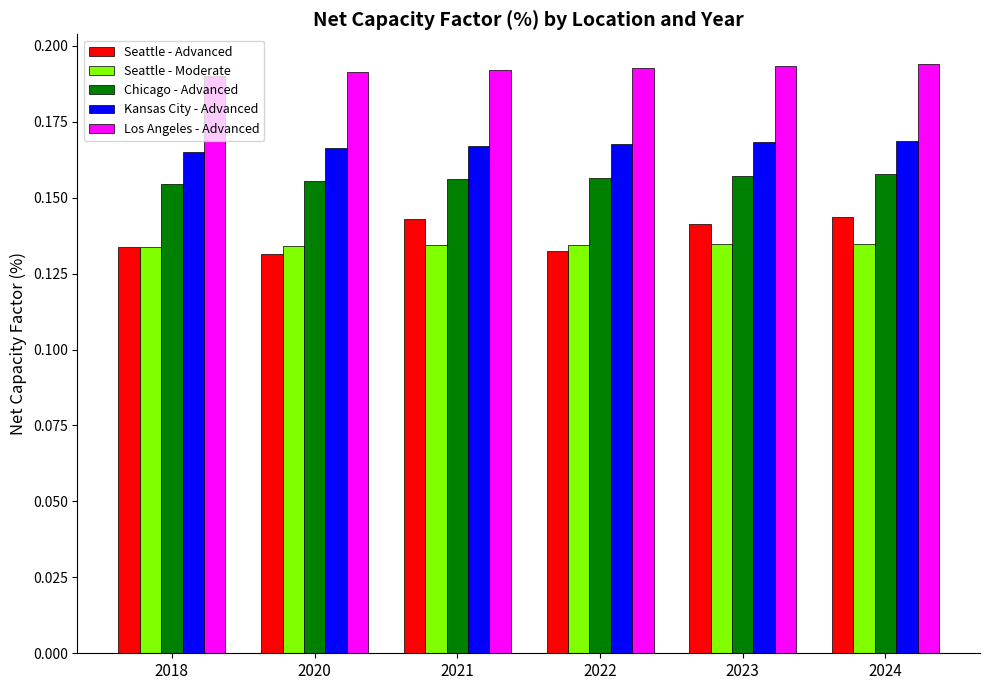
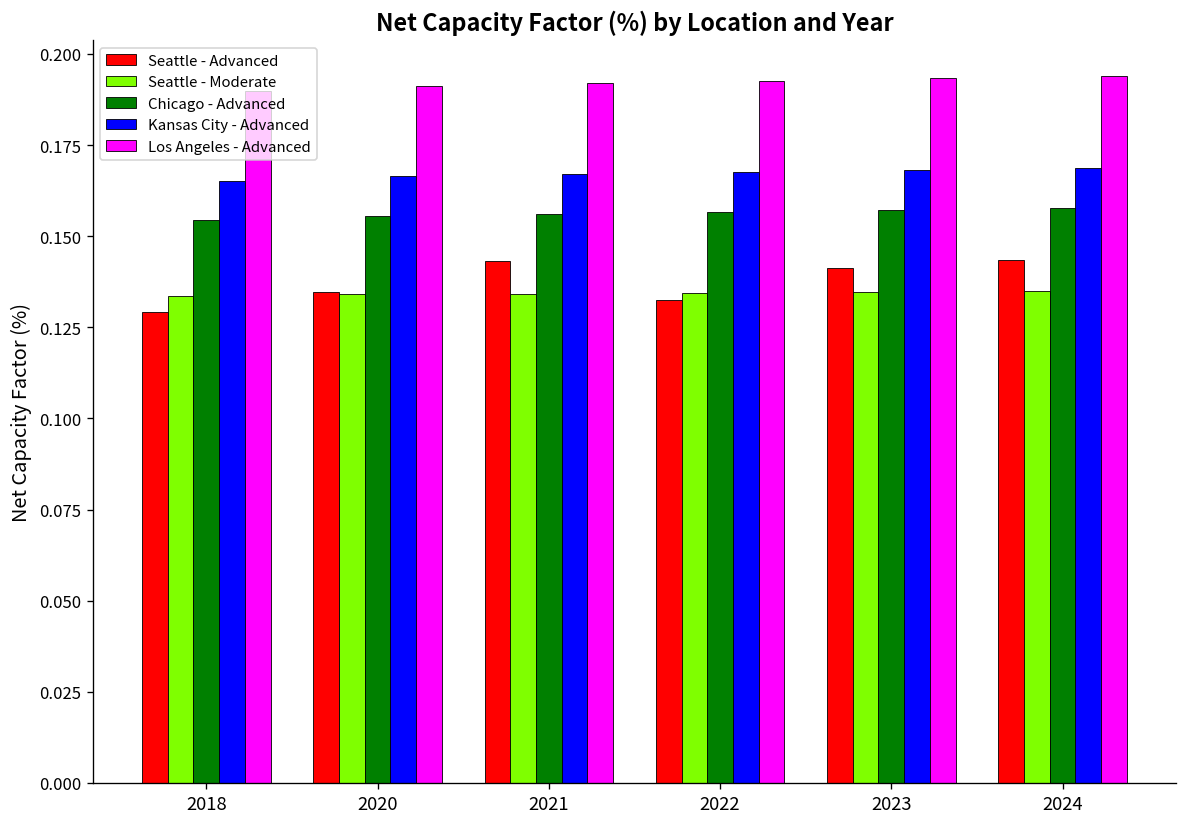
  {
    "Seattle - Advanced": {
-     "2018": 0.134,
-     "2020": 0.131,
+     "2018": 0.129,
+     "2020": 0.135,
      "2021": 0.143,
      "2022": 0.132,
      "2023": 0.141,
      "2024": 0.144
    },
    "Seattle - Moderate": {
      "2018": 0.134,
      "2020": 0.134,
      "2021": 0.134,
      "2022": 0.134,
      "2023": 0.135,
      "2024": 0.135
    },
    "Chicago - Advanced": {
      "2018": 0.154,
      "2020": 0.155,
      "2021": 0.156,
      "2022": 0.157,
      "2023": 0.157,
      "2024": 0.158
    },
    "Kansas City - Advanced": {
      "2018": 0.165,
      "2020": 0.166,
      "2021": 0.167,
      "2022": 0.168,
      "2023": 0.168,
      "2024": 0.169
    },
    "Los Angeles - Advanced": {
      "2020": 0.191,
      "2021": 0.192,
      "2022": 0.193,
      "2023": 0.193,
      "2024": 0.194
    }
  }
